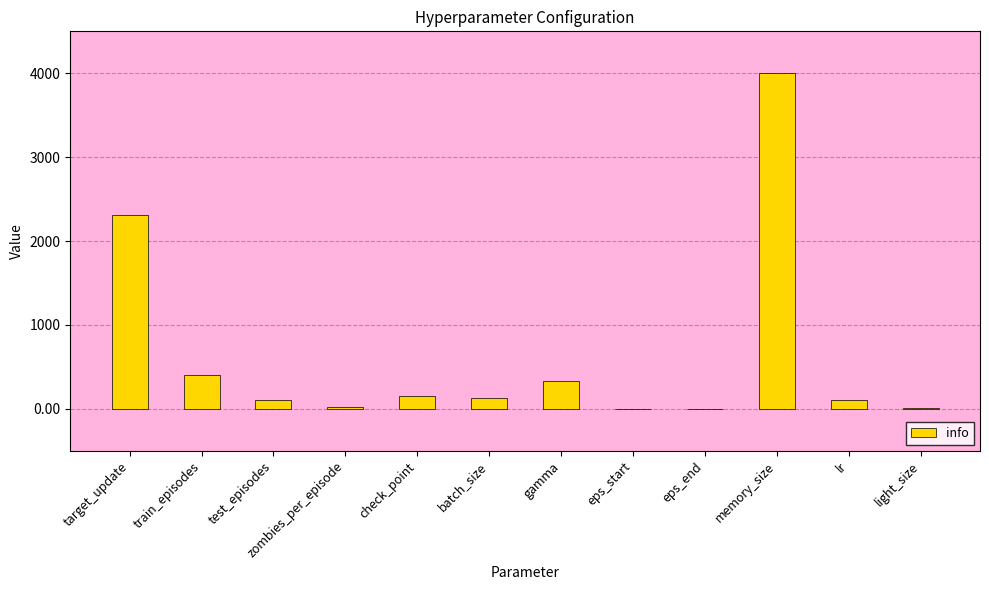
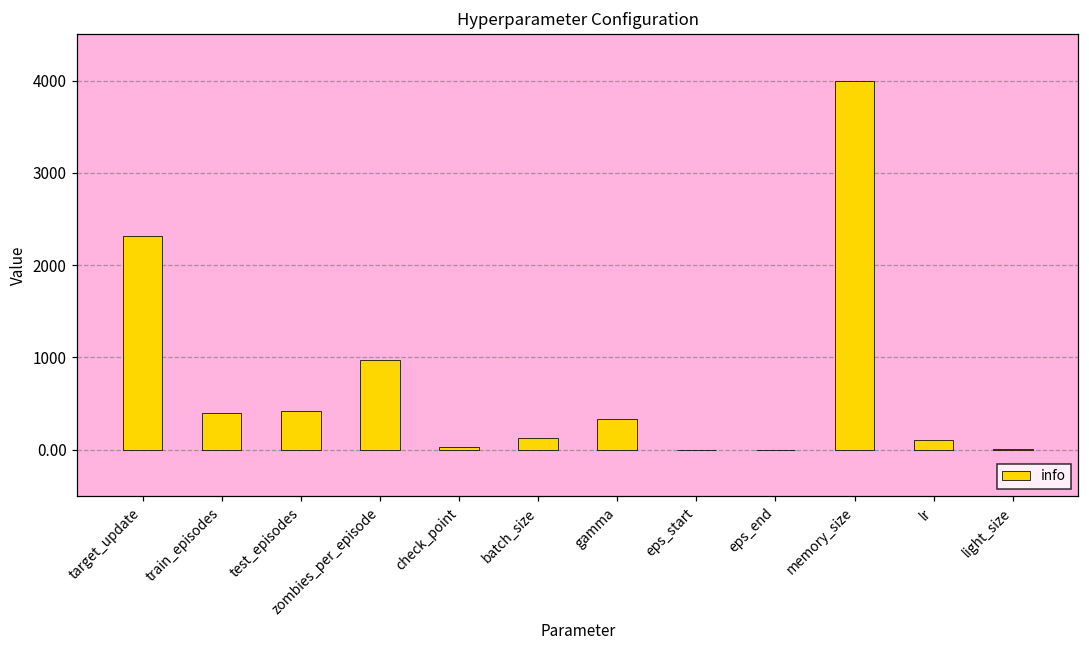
  {
    "target_update": 2300,
    "train_episodes": 400,
-   "test_episodes": 100,
-   "zombies_per_episode": 0,
-   "check_point": 200,
+   "test_episodes": 400,
+   "zombies_per_episode": 1000,
+   "check_point": 0,
    "batch_size": 100,
    "gamma": 300,
    "memory_size": 4000,
    "lr": 100
  }
